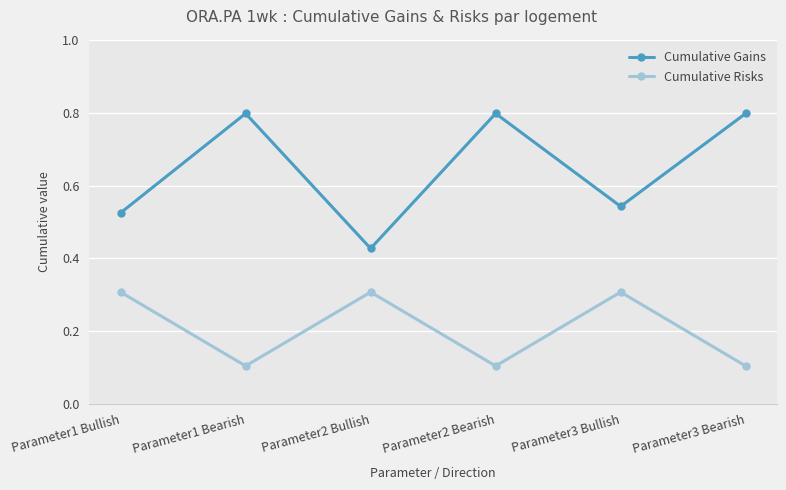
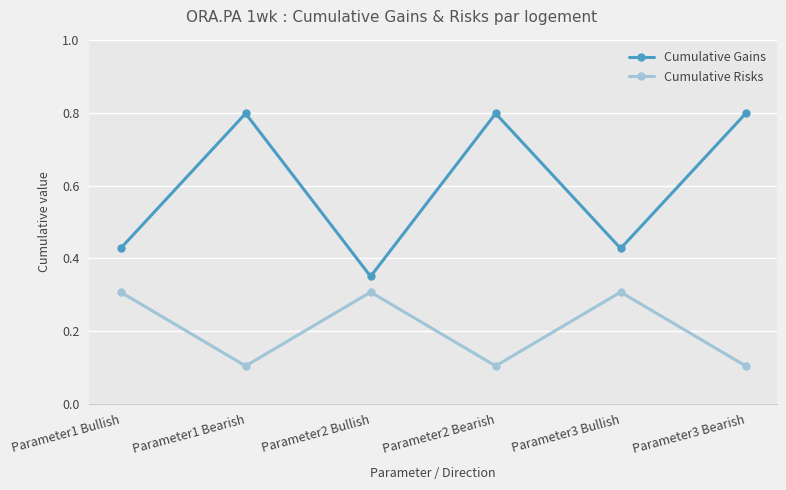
  {
    "Cumulative Gains": {
-     "Parameter1 Bullish": 0.52,
+     "Parameter1 Bullish": 0.43,
      "Parameter1 Bearish": 0.80,
-     "Parameter2 Bullish": 0.43,
+     "Parameter2 Bullish": 0.35,
      "Parameter2 Bearish": 0.80,
-     "Parameter3 Bullish": 0.54,
+     "Parameter3 Bullish": 0.43,
      "Parameter3 Bearish": 0.80
    },
    "Cumulative Risks": {
      "Parameter1 Bullish": 0.31,
      "Parameter1 Bearish": 0.10,
      "Parameter2 Bullish": 0.31,
      "Parameter2 Bearish": 0.10,
      "Parameter3 Bullish": 0.31,
      "Parameter3 Bearish": 0.10
    }
  }
